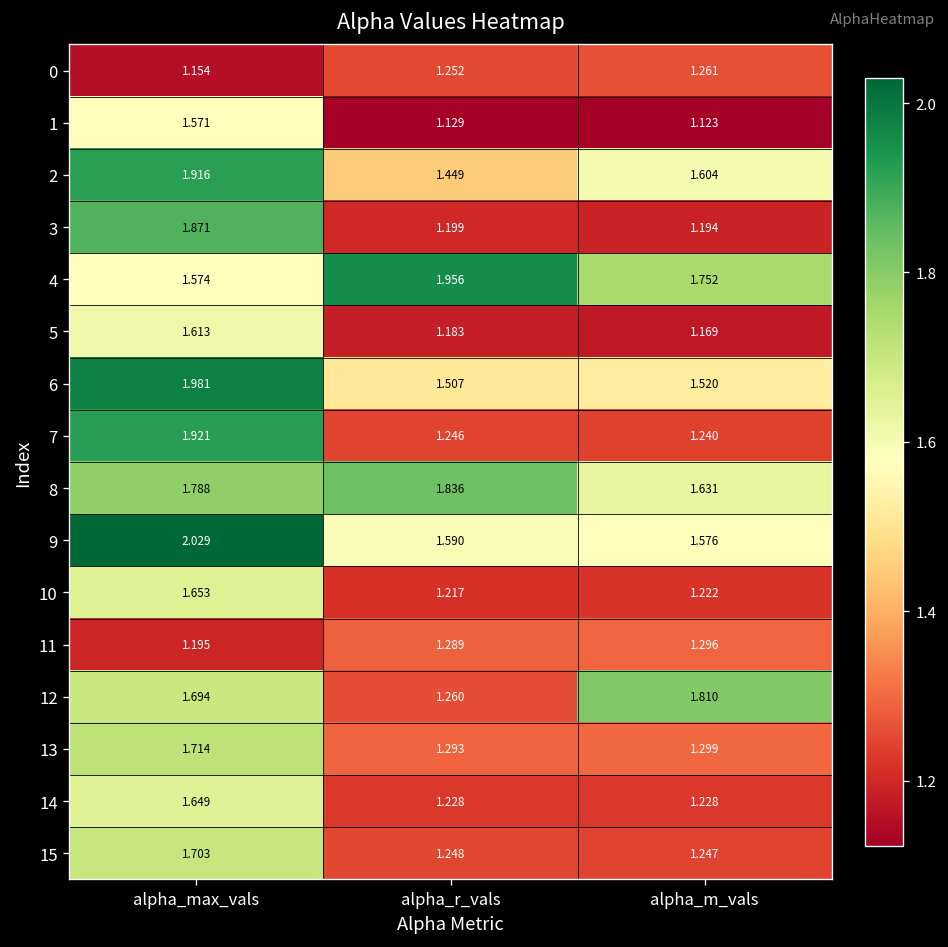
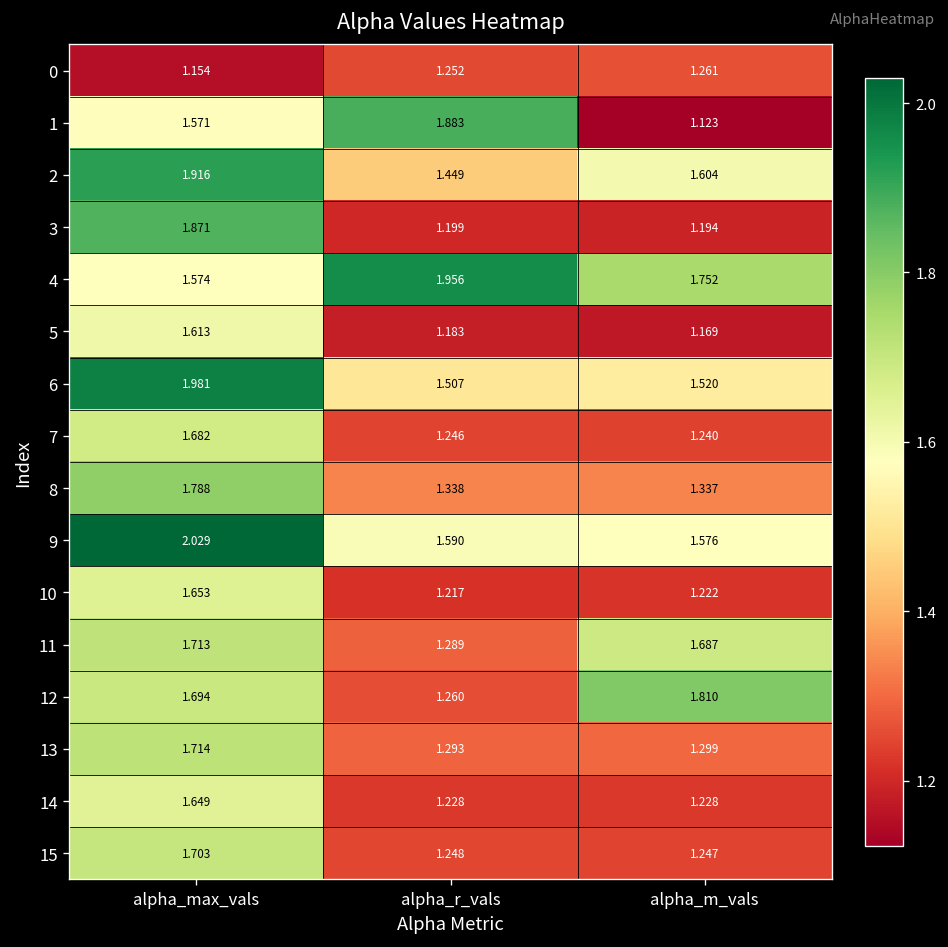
  {
    "0": {
      "alpha_max_vals": 1.154,
      "alpha_r_vals": 1.252,
      "alpha_m_vals": 1.261
    },
    "1": {
      "alpha_max_vals": 1.571,
-     "alpha_r_vals": 1.129,
+     "alpha_r_vals": 1.883,
      "alpha_m_vals": 1.123
    },
    "2": {
      "alpha_max_vals": 1.916,
      "alpha_r_vals": 1.449,
      "alpha_m_vals": 1.604
    },
    "3": {
      "alpha_max_vals": 1.871,
      "alpha_r_vals": 1.199,
      "alpha_m_vals": 1.194
    },
    "4": {
      "alpha_max_vals": 1.574,
      "alpha_r_vals": 1.956,
      "alpha_m_vals": 1.752
    },
    "5": {
      "alpha_max_vals": 1.613,
      "alpha_r_vals": 1.183,
      "alpha_m_vals": 1.169
    },
    "6": {
      "alpha_max_vals": 1.981,
      "alpha_r_vals": 1.507,
      "alpha_m_vals": 1.520
    },
    "7": {
-     "alpha_max_vals": 1.921,
+     "alpha_max_vals": 1.682,
      "alpha_r_vals": 1.246,
      "alpha_m_vals": 1.240
    },
    "8": {
      "alpha_max_vals": 1.788,
-     "alpha_r_vals": 1.836,
-     "alpha_m_vals": 1.631
+     "alpha_r_vals": 1.338,
+     "alpha_m_vals": 1.337
    },
    "9": {
      "alpha_max_vals": 2.029,
      "alpha_r_vals": 1.590,
      "alpha_m_vals": 1.576
    },
    "10": {
      "alpha_max_vals": 1.653,
      "alpha_r_vals": 1.217,
      "alpha_m_vals": 1.222
    },
    "11": {
-     "alpha_max_vals": 1.195,
+     "alpha_max_vals": 1.713,
      "alpha_r_vals": 1.289,
-     "alpha_m_vals": 1.296
+     "alpha_m_vals": 1.687
    },
    "12": {
      "alpha_max_vals": 1.694,
      "alpha_r_vals": 1.260,
      "alpha_m_vals": 1.810
    },
    "13": {
      "alpha_max_vals": 1.714,
      "alpha_r_vals": 1.293,
      "alpha_m_vals": 1.299
    },
    "14": {
      "alpha_max_vals": 1.649,
      "alpha_r_vals": 1.228,
      "alpha_m_vals": 1.228
    },
    "15": {
      "alpha_max_vals": 1.703,
      "alpha_r_vals": 1.248,
      "alpha_m_vals": 1.247
    }
  }
